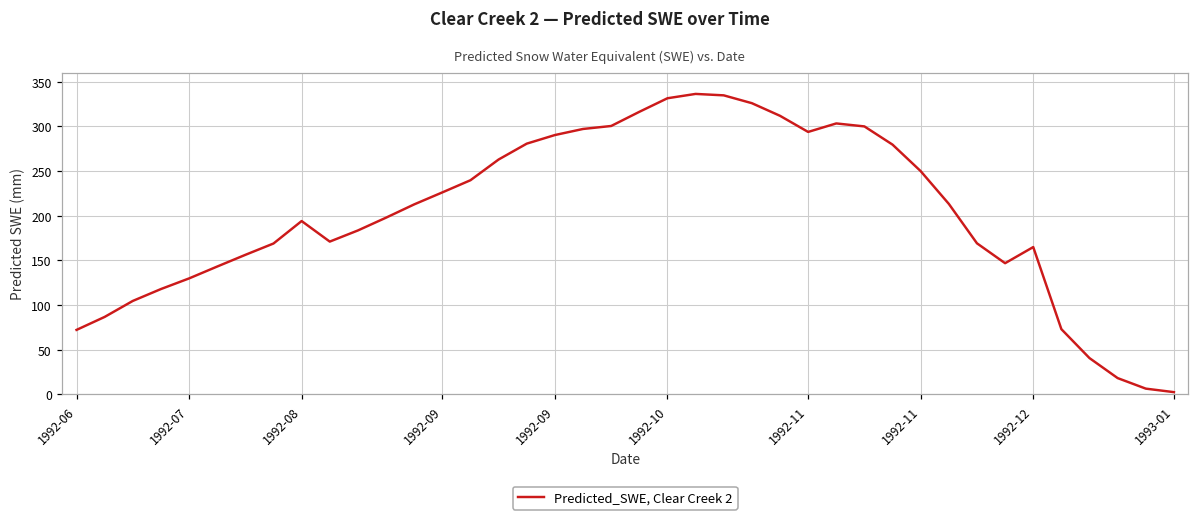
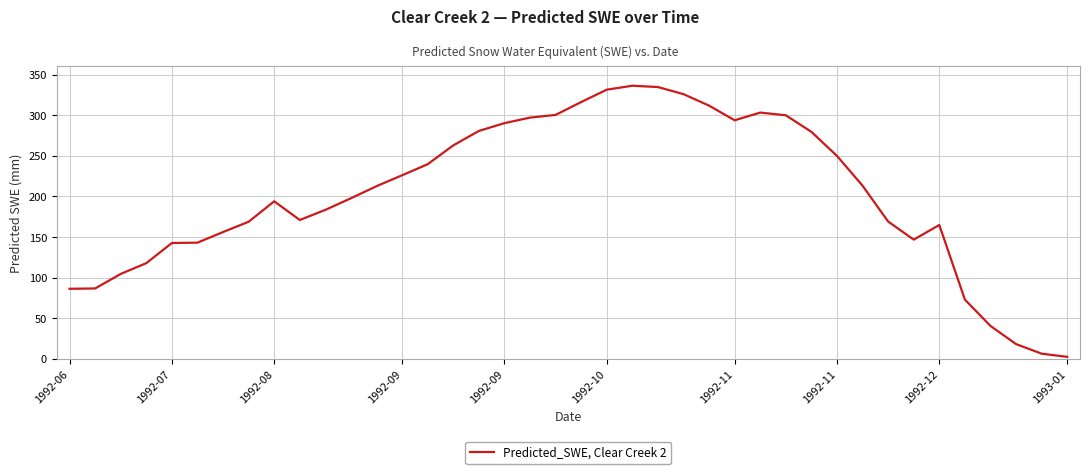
  {
-   "1992-06": 70,
-   "1992-07": 130,
+   "1992-06": 90,
+   "1992-07": 140,
    "1992-08": 190,
    "1992-10": 330,
    "1992-12": 160,
    "1993-01": 0
  }
